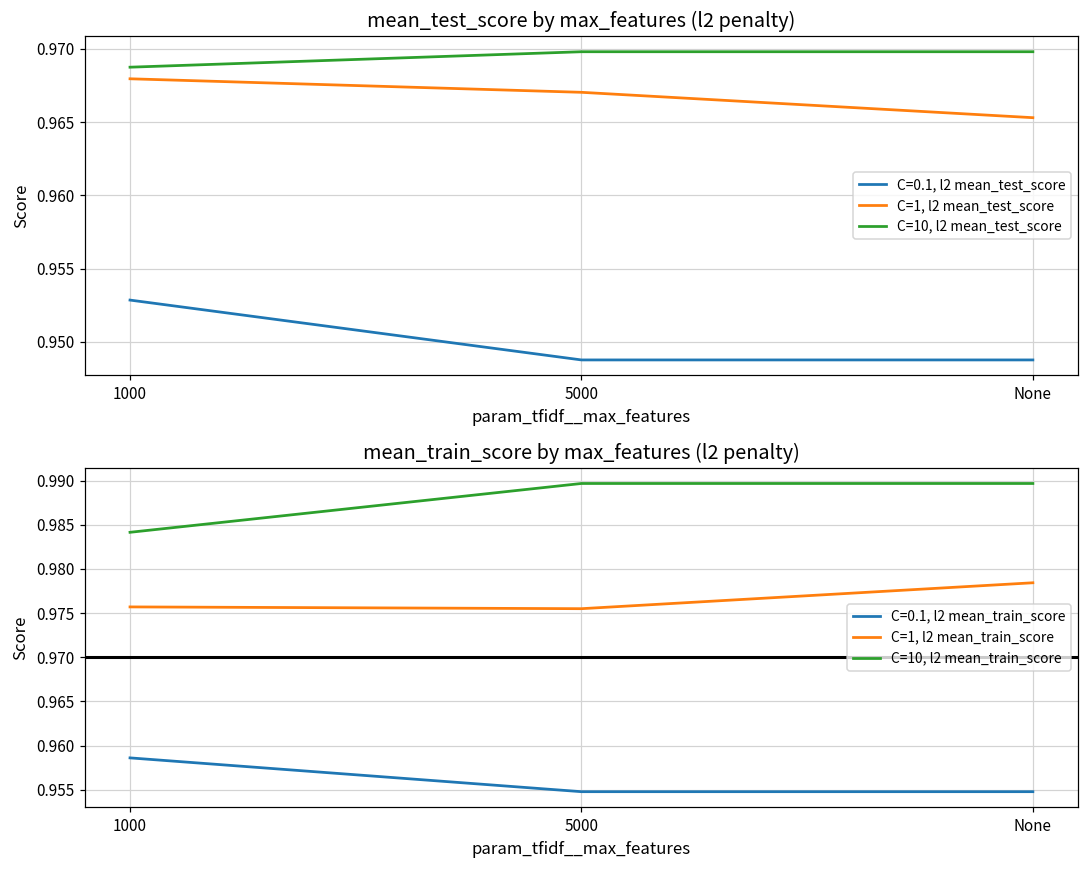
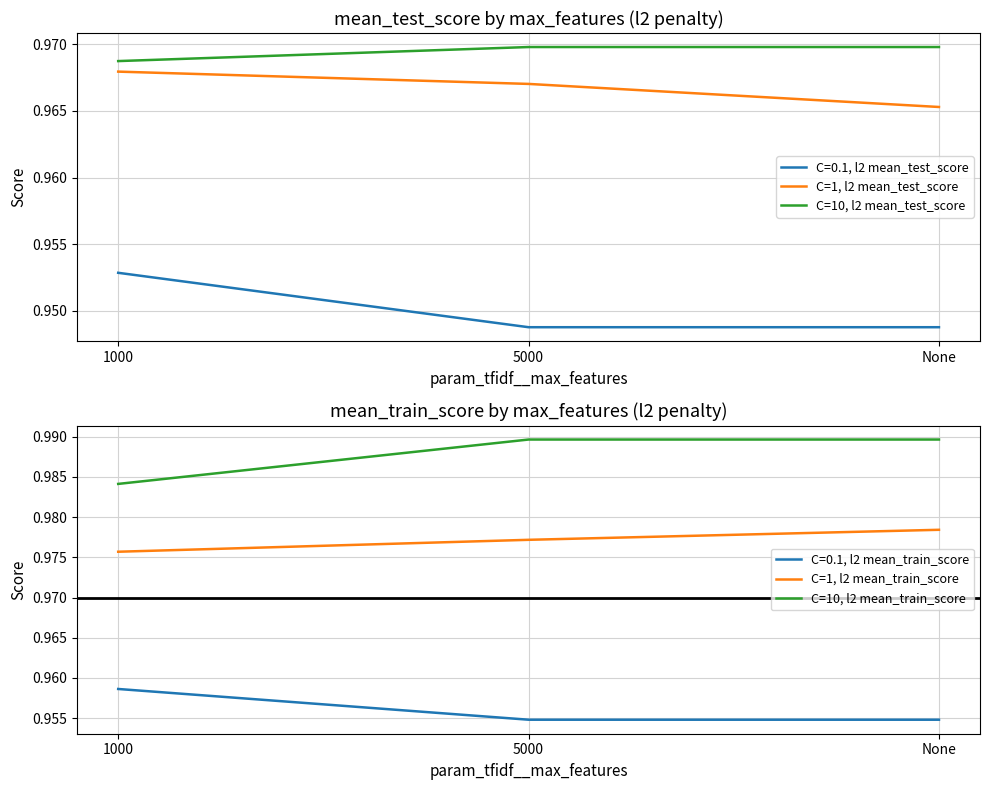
  {
    "mean_test_score by max_features (l2 penalty)": {
      "C=0.1, l2 mean_test_score": {
        "1000": 0.9528,
        "5000": 0.9488,
        "None": 0.9488
      },
      "C=1, l2 mean_test_score": {
        "1000": 0.9680,
        "5000": 0.9670,
        "None": 0.9653
      },
      "C=10, l2 mean_test_score": {
        "1000": 0.9687,
        "5000": 0.9698,
        "None": 0.9698
      }
    },
    "mean_train_score by max_features (l2 penalty)": {
      "C=0.1, l2 mean_train_score": {
        "1000": 0.959,
        "5000": 0.955,
        "None": 0.955
      },
      "C=1, l2 mean_train_score": {
        "1000": 0.976,
-       "5000": 0.975,
+       "5000": 0.977,
        "None": 0.978
      },
      "C=10, l2 mean_train_score": {
        "1000": 0.984,
        "5000": 0.990,
        "None": 0.990
      }
    }
  }
